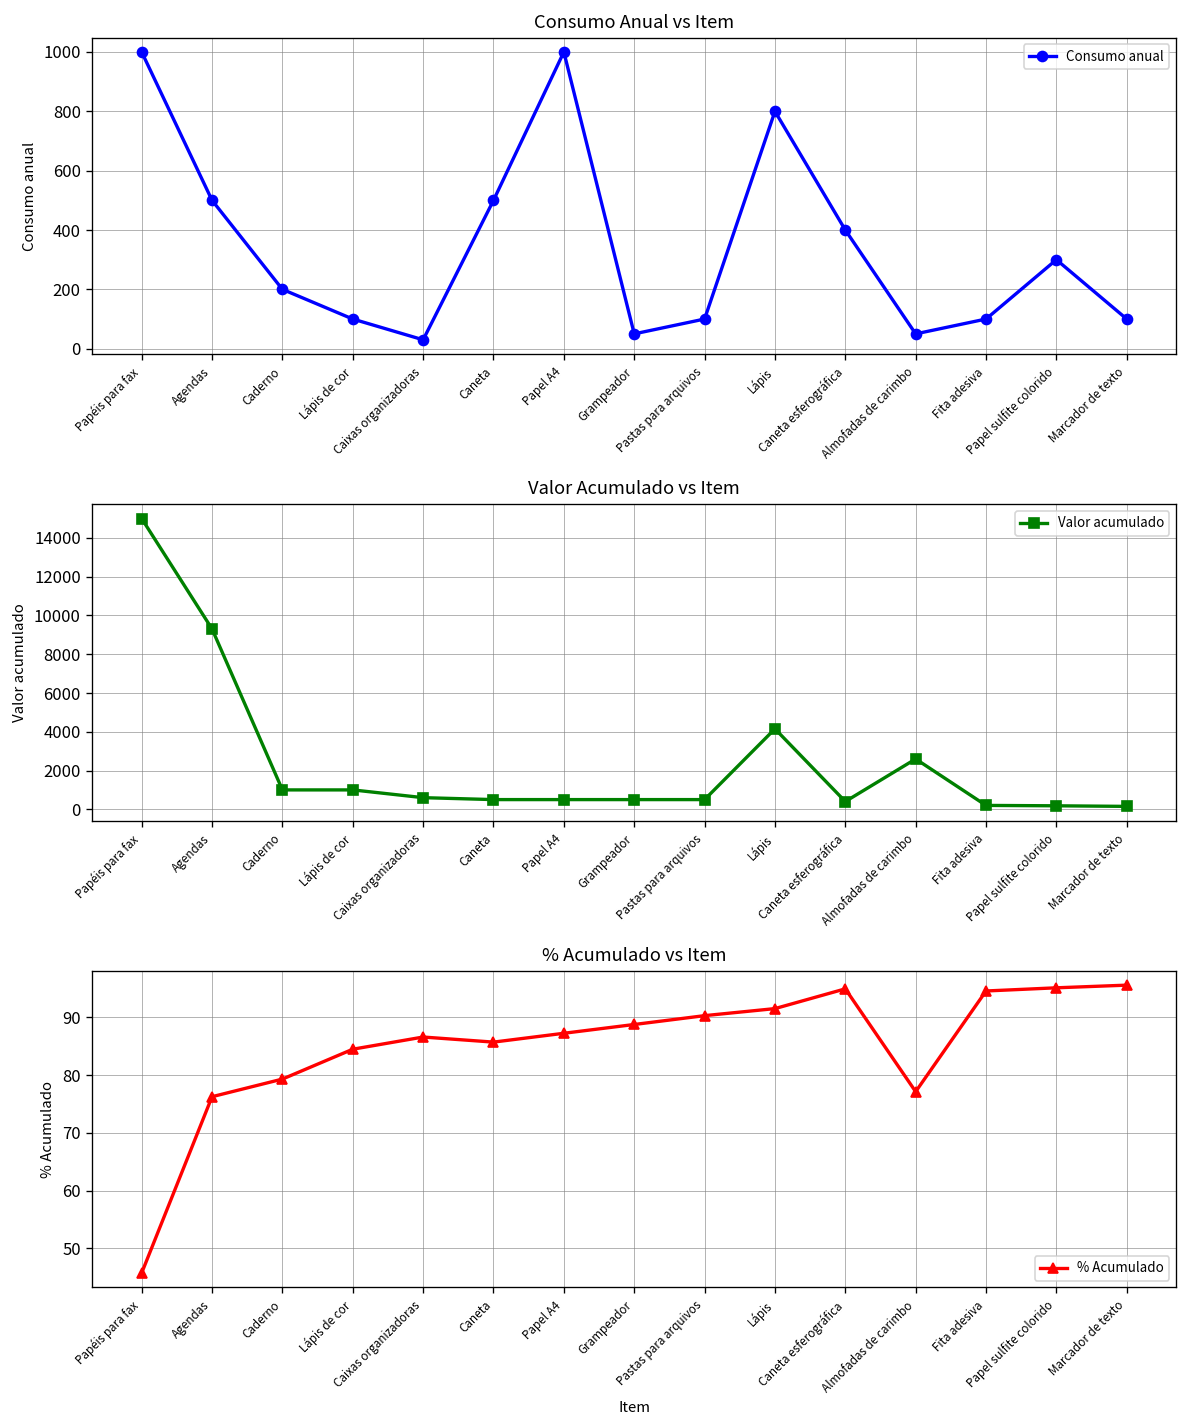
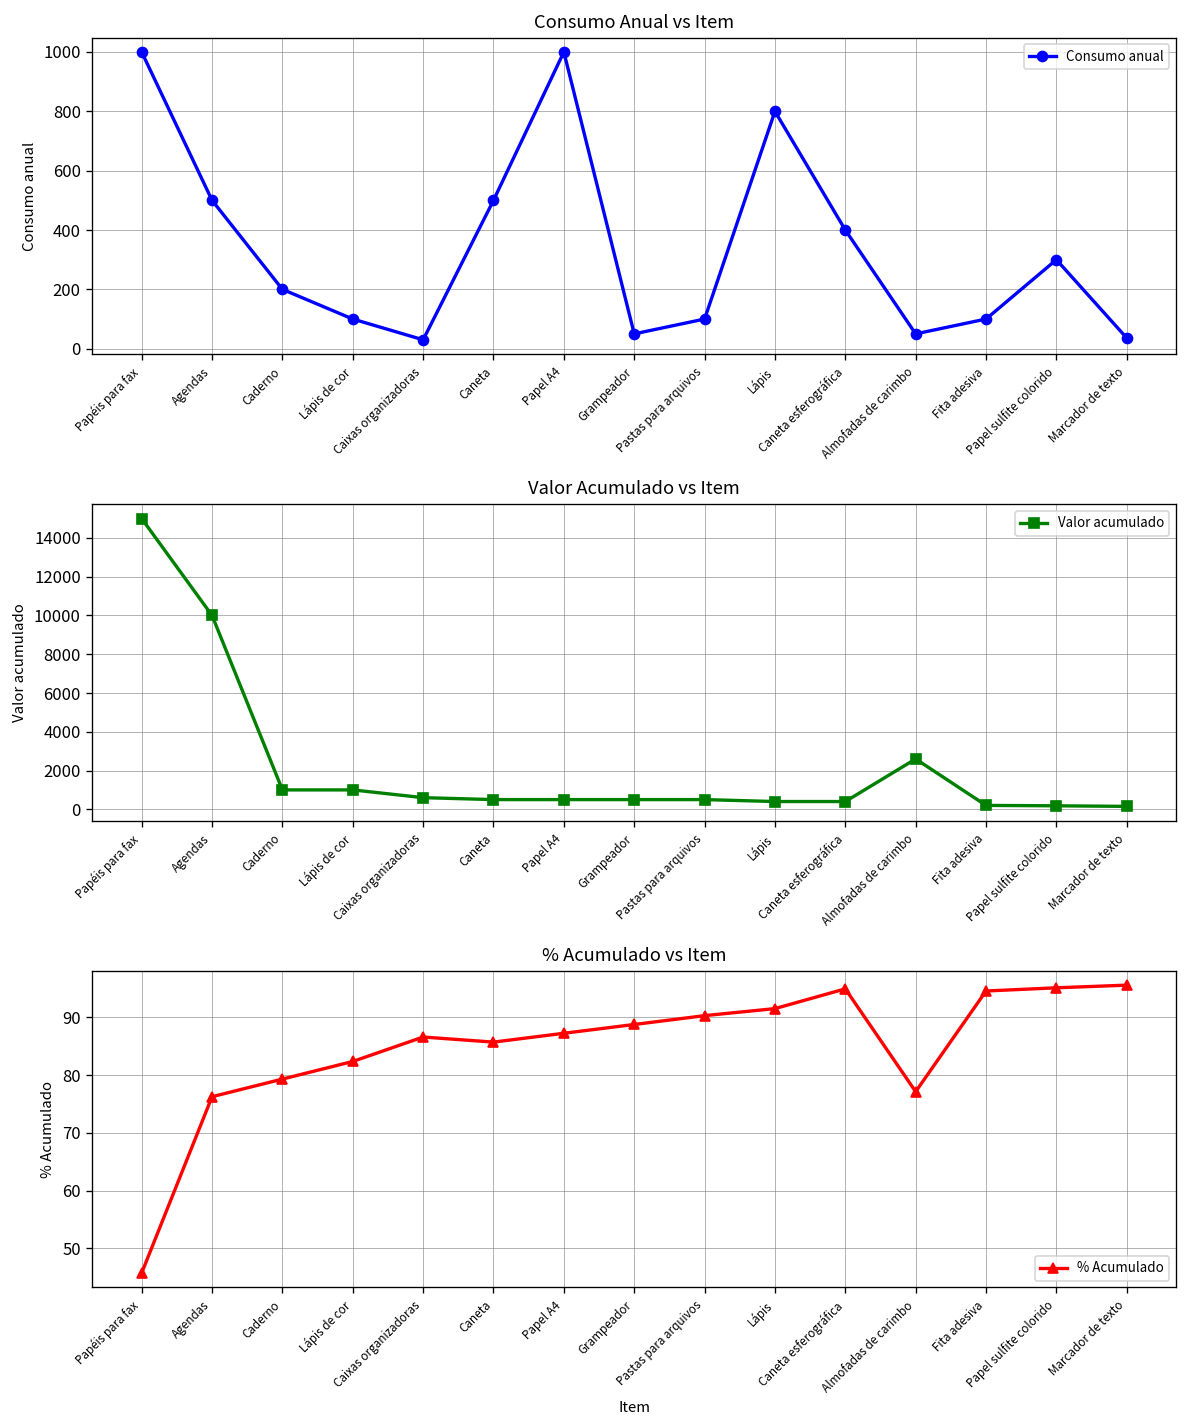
  {
    "Consumo Anual vs Item": {
      "Papéis para fax": 1000,
      "Agendas": 500,
      "Caderno": 200,
      "Lápis de cor": 100,
      "Caixas organizadoras": 30,
      "Caneta": 500,
      "Papel A4": 1000,
      "Grampeador": 50,
      "Pastas para arquivos": 100,
      "Lápis": 800,
      "Caneta esferográfica": 400,
      "Almofadas de carimbo": 50,
      "Fita adesiva": 100,
      "Papel sulfite colorido": 300,
-     "Marcador de texto": 100
+     "Marcador de texto": 40
    },
    "Valor Acumulado vs Item": {
      "Papéis para fax": 15000,
-     "Agendas": 9300,
+     "Agendas": 10000,
      "Caderno": 1000,
      "Lápis de cor": 1000,
      "Caixas organizadoras": 600,
      "Caneta": 500,
      "Papel A4": 500,
      "Grampeador": 500,
      "Pastas para arquivos": 500,
-     "Lápis": 4200,
+     "Lápis": 400,
      "Caneta esferográfica": 400,
      "Almofadas de carimbo": 2600,
      "Fita adesiva": 200,
      "Papel sulfite colorido": 200,
      "Marcador de texto": 200
    },
    "% Acumulado vs Item": {
      "Papéis para fax": 46,
      "Agendas": 76,
      "Caderno": 79,
-     "Lápis de cor": 84,
+     "Lápis de cor": 82,
      "Caixas organizadoras": 87,
      "Caneta": 86,
      "Papel A4": 87,
      "Grampeador": 89,
      "Pastas para arquivos": 90,
      "Lápis": 92,
      "Caneta esferográfica": 95,
      "Almofadas de carimbo": 77,
      "Fita adesiva": 95,
      "Papel sulfite colorido": 95,
      "Marcador de texto": 96
    }
  }
